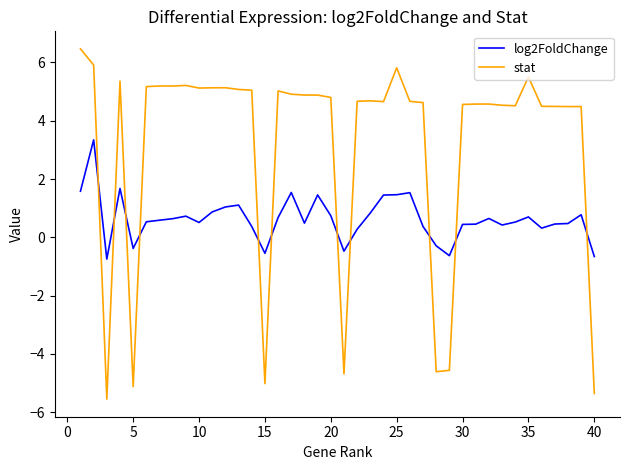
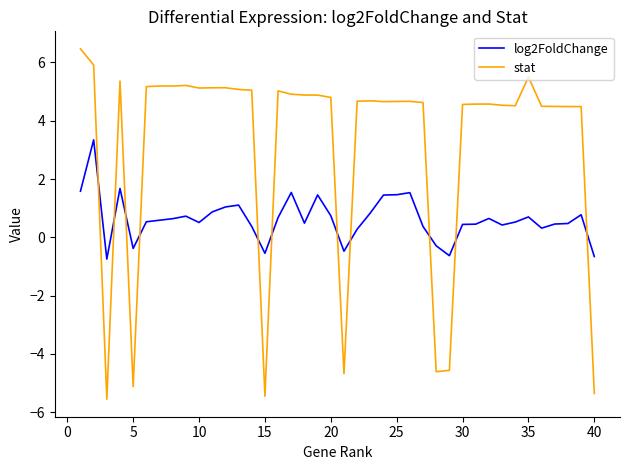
  {
    "log2FoldChange": {
      "5": -0.4,
      "10": 0.5,
      "15": -0.5,
      "20": 0.7,
      "25": 1.5,
      "30": 0.4,
      "35": 0.7,
      "40": -0.7
    },
    "stat": {
      "5": -5.1,
      "10": 5.1,
-     "15": -5.0,
+     "15": -5.5,
      "20": 4.8,
-     "25": 5.8,
+     "25": 4.7,
      "30": 4.6,
      "40": -5.4
    }
  }
